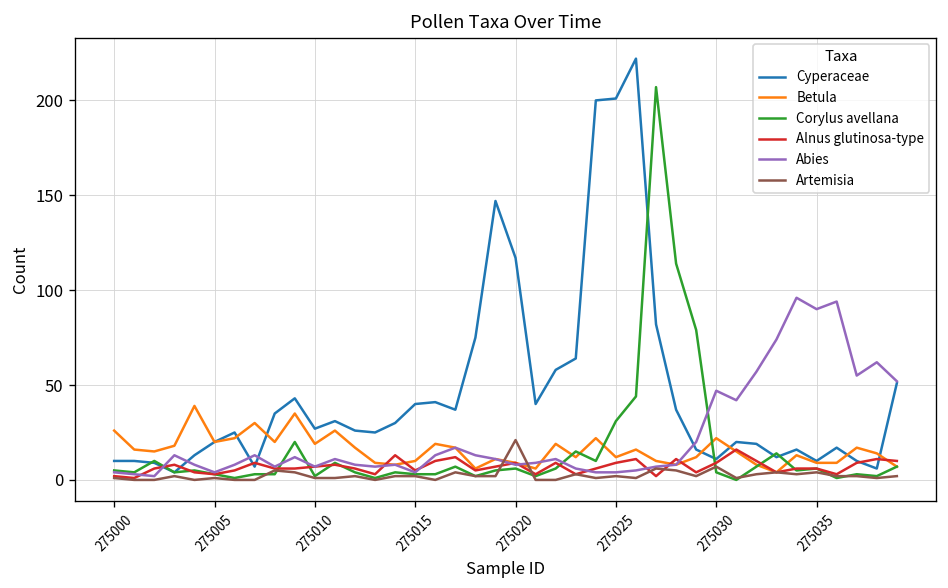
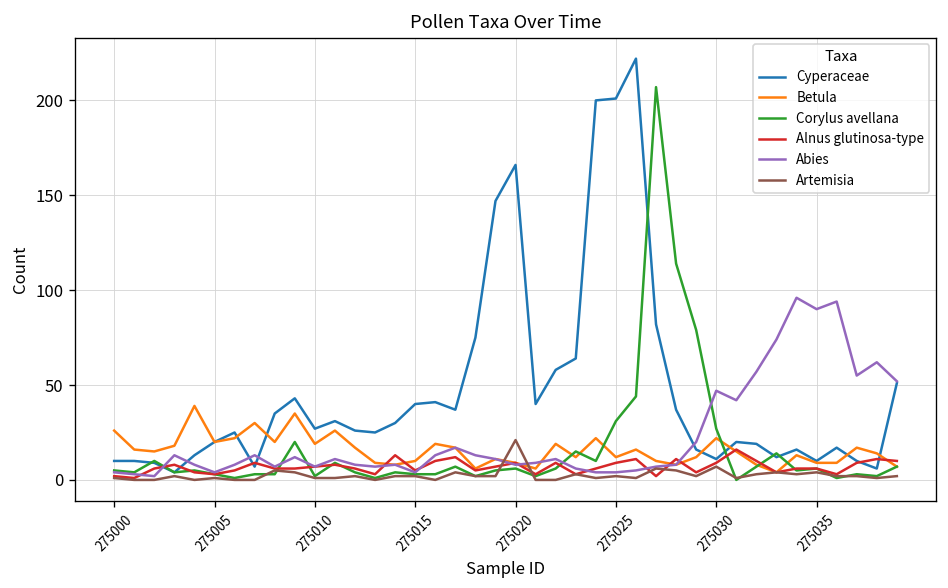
  {
    "Cyperaceae": {
      "275000": 10,
      "275010": 27,
      "275015": 40,
-     "275020": 117,
+     "275020": 166,
      "275025": 201,
      "275030": 11
    },
    "Betula": {
      "275000": 26,
      "275010": 19,
      "275015": 10,
      "275025": 12,
      "275030": 22
    },
    "Corylus avellana": {
      "275020": 6,
      "275025": 31,
-     "275030": 4
+     "275030": 27
    },
    "Alnus glutinosa-type": {
      "275025": 9,
      "275030": 9
    },
    "Abies": {
      "275025": 4,
      "275030": 47,
      "275035": 90
    },
    "Artemisia": {
      "275005": 1,
      "275020": 21,
      "275025": 2,
      "275030": 7,
      "275035": 4
    }
  }
